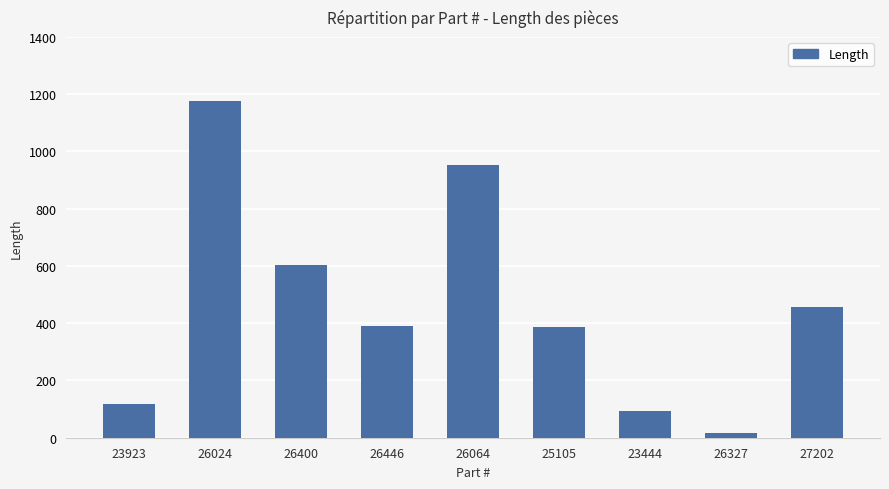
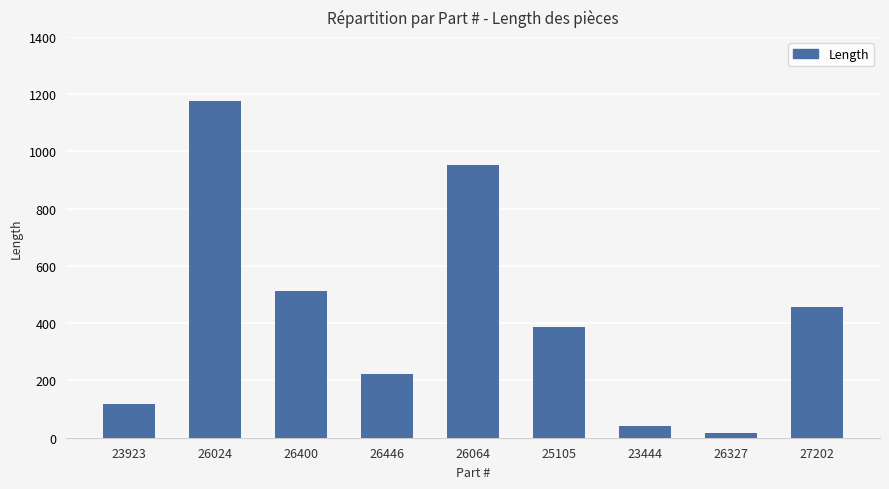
  {
    "23923": 120,
    "26024": 1180,
-   "26400": 600,
-   "26446": 390,
+   "26400": 510,
+   "26446": 220,
    "26064": 950,
    "25105": 390,
-   "23444": 90,
+   "23444": 40,
    "26327": 20,
    "27202": 460
  }
